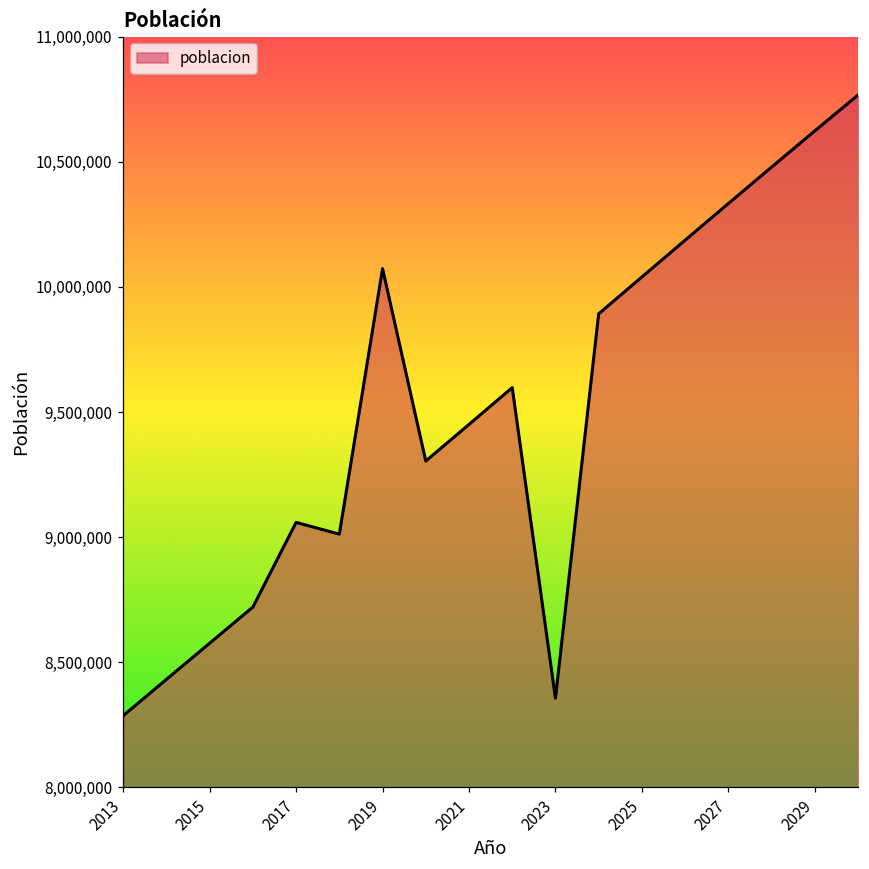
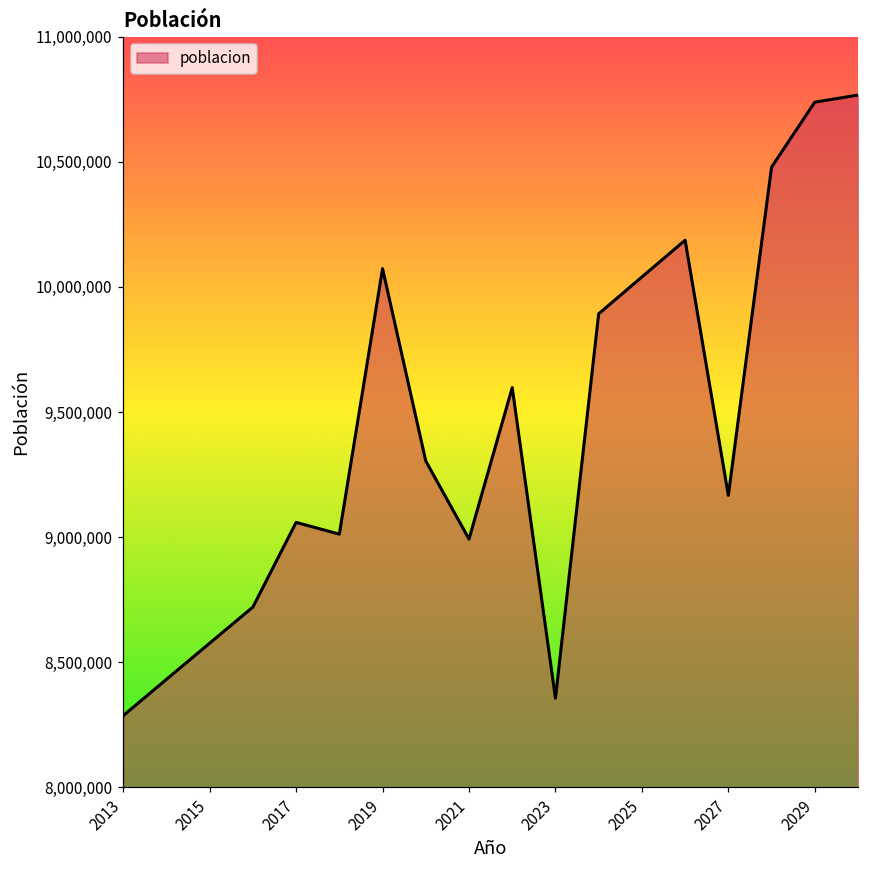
  {
    "2013": "8,290,000",
    "2015": "8,580,000",
    "2017": "9,060,000",
    "2019": "10,070,000",
-   "2021": "9,450,000",
+   "2021": "8,990,000",
    "2023": "8,360,000",
    "2025": "10,040,000",
-   "2027": "10,330,000",
-   "2029": "10,620,000"
+   "2027": "9,170,000",
+   "2029": "10,740,000"
  }
